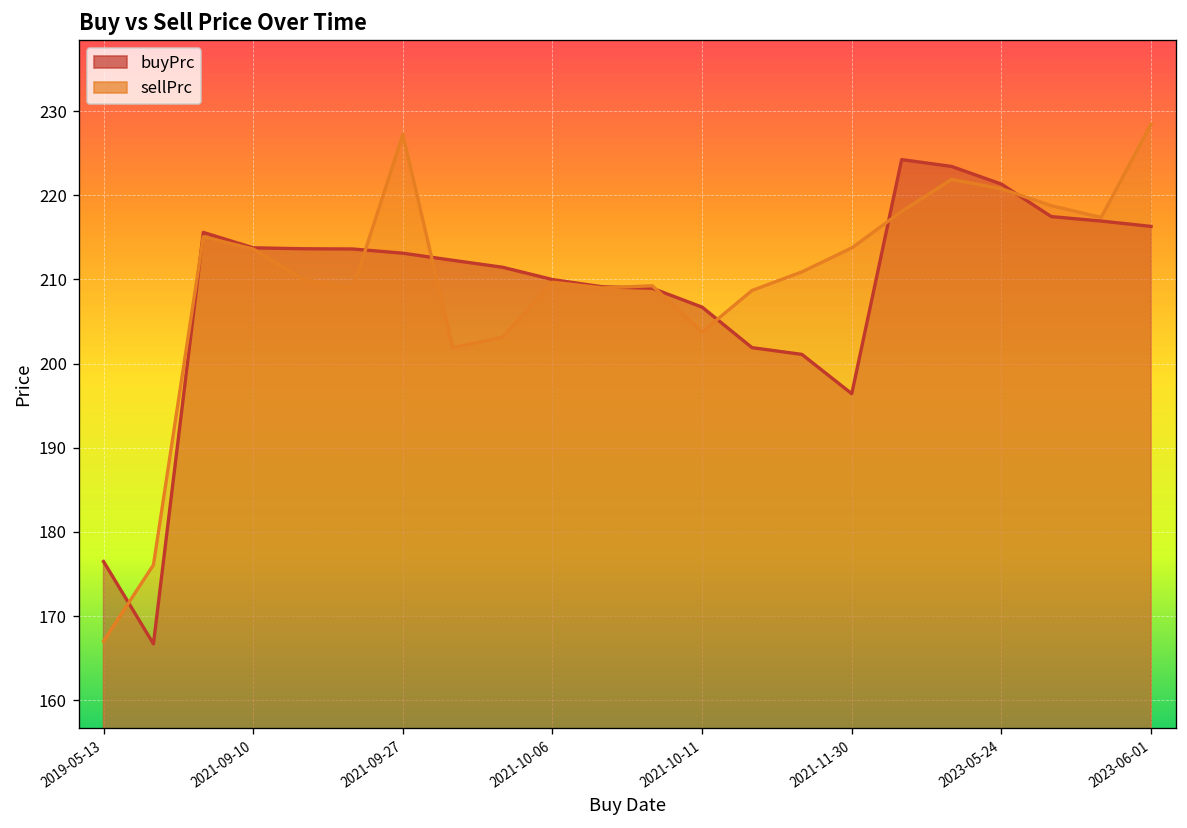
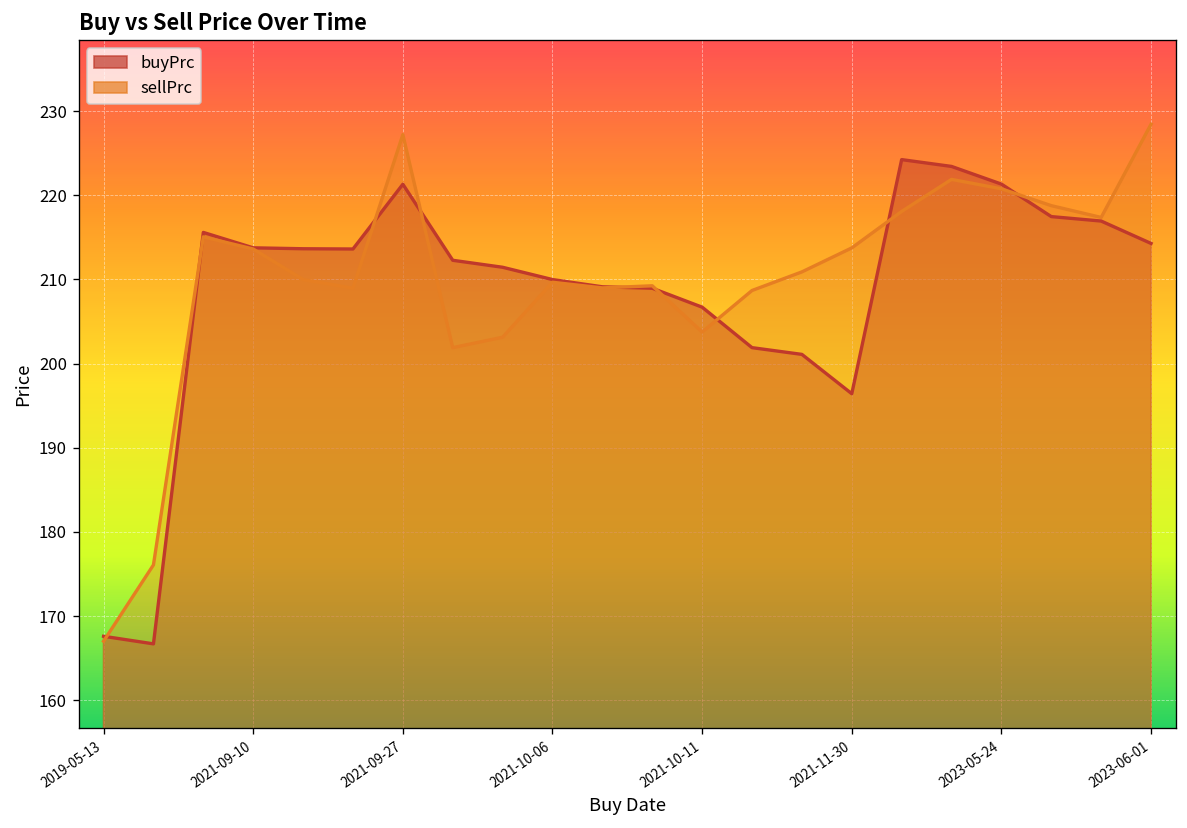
  {
    "buyPrc": {
-     "2019-05-13": 176,
-     "2021-09-27": 213,
+     "2019-05-13": 168,
+     "2021-09-27": 221,
      "2021-10-11": 207,
      "2021-11-30": 196,
      "2023-05-24": 221,
-     "2023-06-01": 216
+     "2023-06-01": 214
    },
    "sellPrc": {
      "2019-05-13": 167,
      "2021-09-27": 227,
      "2021-10-11": 204,
      "2021-11-30": 214,
      "2023-05-24": 221,
      "2023-06-01": 228
    }
  }
